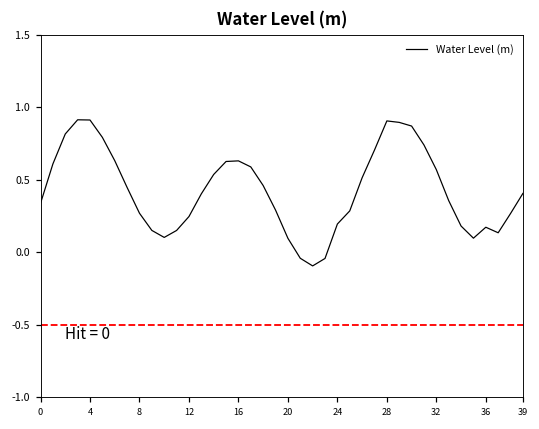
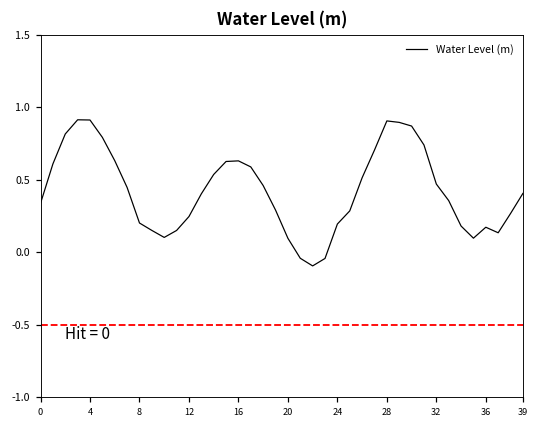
  {
    "0": 0.34,
    "4": 0.91,
-   "8": 0.27,
+   "8": 0.20,
    "12": 0.25,
    "16": 0.63,
    "20": 0.10,
    "24": 0.19,
    "28": 0.90,
-   "32": 0.57,
+   "32": 0.47,
    "36": 0.17,
    "39": 0.41
  }
